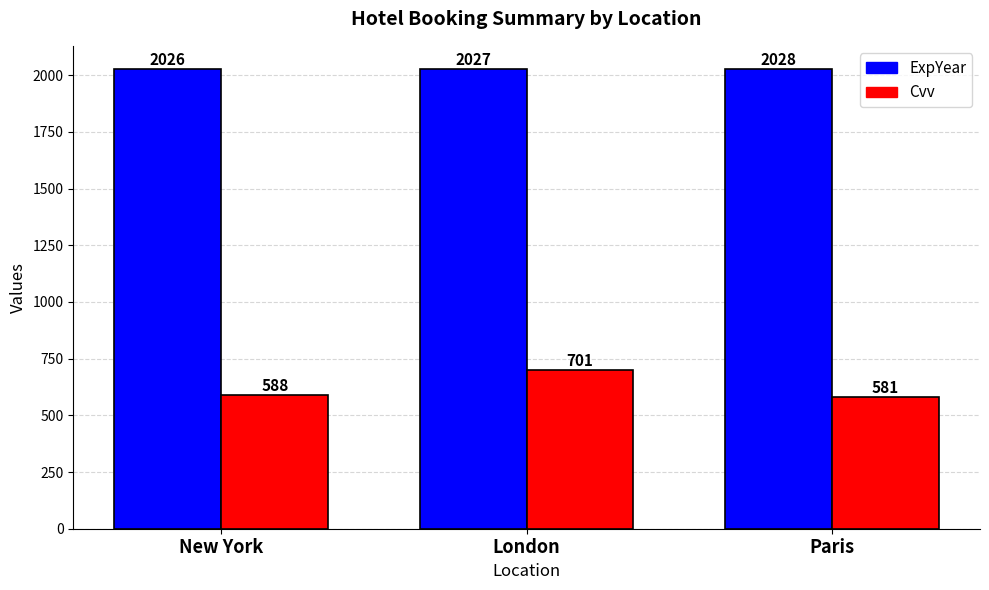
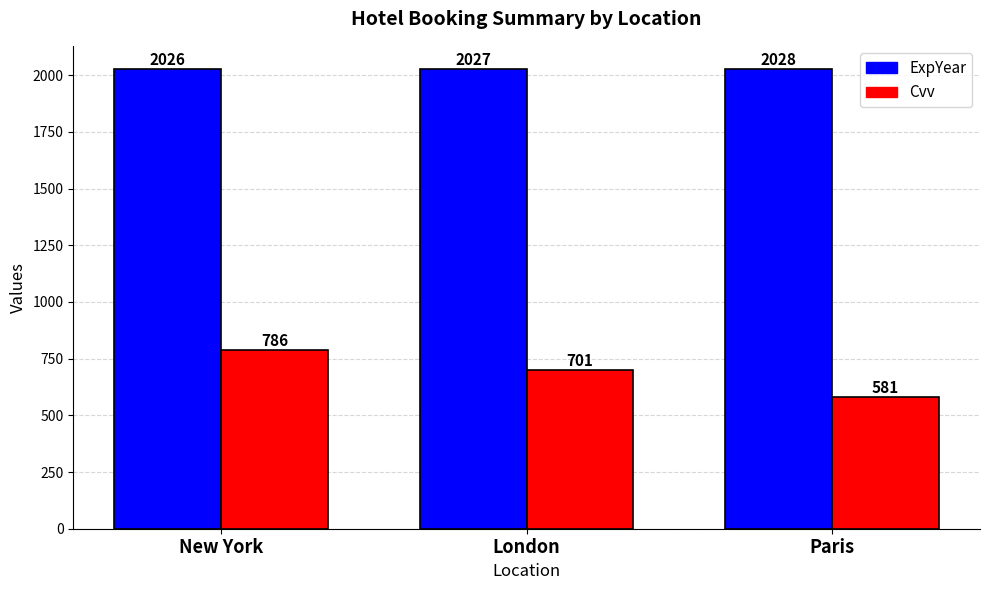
  {
    "ExpYear": {
      "New York": 2026,
      "London": 2027,
      "Paris": 2028
    },
    "Cvv": {
-     "New York": 588,
+     "New York": 786,
      "London": 701,
      "Paris": 581
    }
  }
